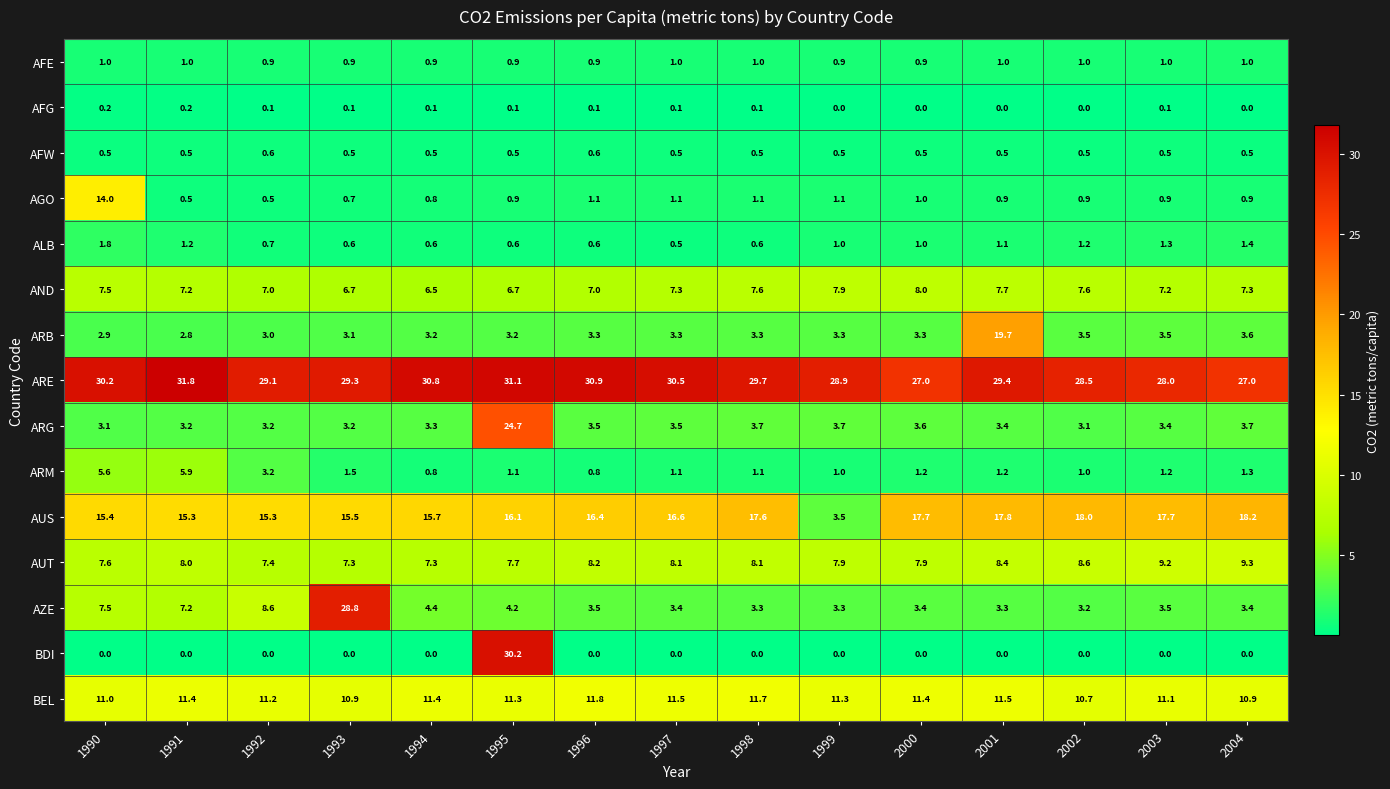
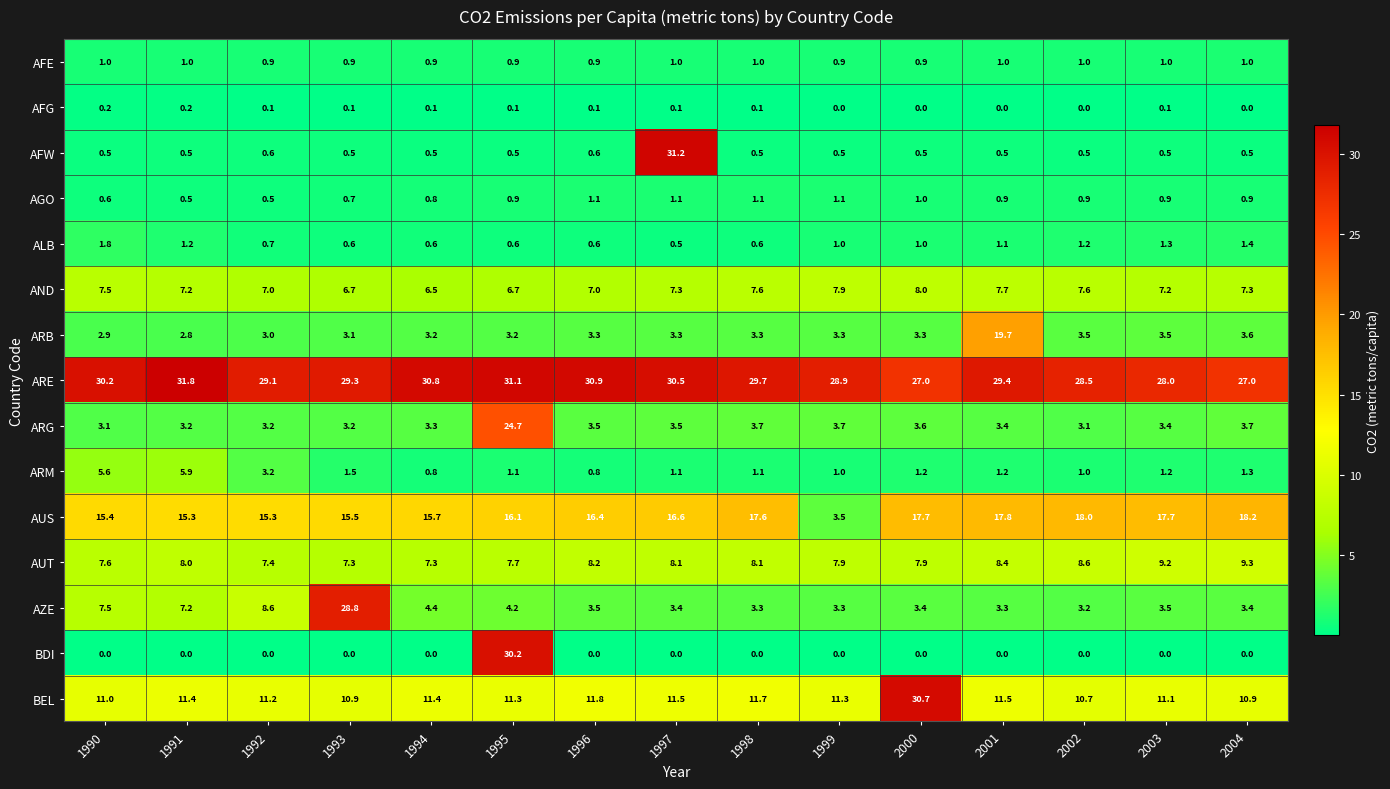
  {
    "AFW": {
      "1990": 0.5,
      "1991": 0.5,
      "1992": 0.6,
      "1993": 0.5,
      "1994": 0.5,
      "1995": 0.5,
      "1996": 0.6,
-     "1997": 0.5,
+     "1997": 31.2,
      "1998": 0.5,
      "1999": 0.5,
      "2000": 0.5,
      "2001": 0.5,
      "2002": 0.5,
      "2003": 0.5,
      "2004": 0.5
    },
    "AGO": {
-     "1990": 14.0,
+     "1990": 0.6,
      "1991": 0.5,
      "1992": 0.5,
      "1993": 0.7,
      "1994": 0.8,
      "1995": 0.9,
      "1996": 1.1,
      "1997": 1.1,
      "1998": 1.1,
      "1999": 1.1,
      "2000": 1.0,
      "2001": 0.9,
      "2002": 0.9,
      "2003": 0.9,
      "2004": 0.9
    },
    "BEL": {
      "1990": 11.0,
      "1991": 11.4,
      "1992": 11.2,
      "1993": 10.9,
      "1994": 11.4,
      "1995": 11.3,
      "1996": 11.8,
      "1997": 11.5,
      "1998": 11.7,
      "1999": 11.3,
-     "2000": 11.4,
+     "2000": 30.7,
      "2001": 11.5,
      "2002": 10.7,
      "2003": 11.1,
      "2004": 10.9
    }
  }
